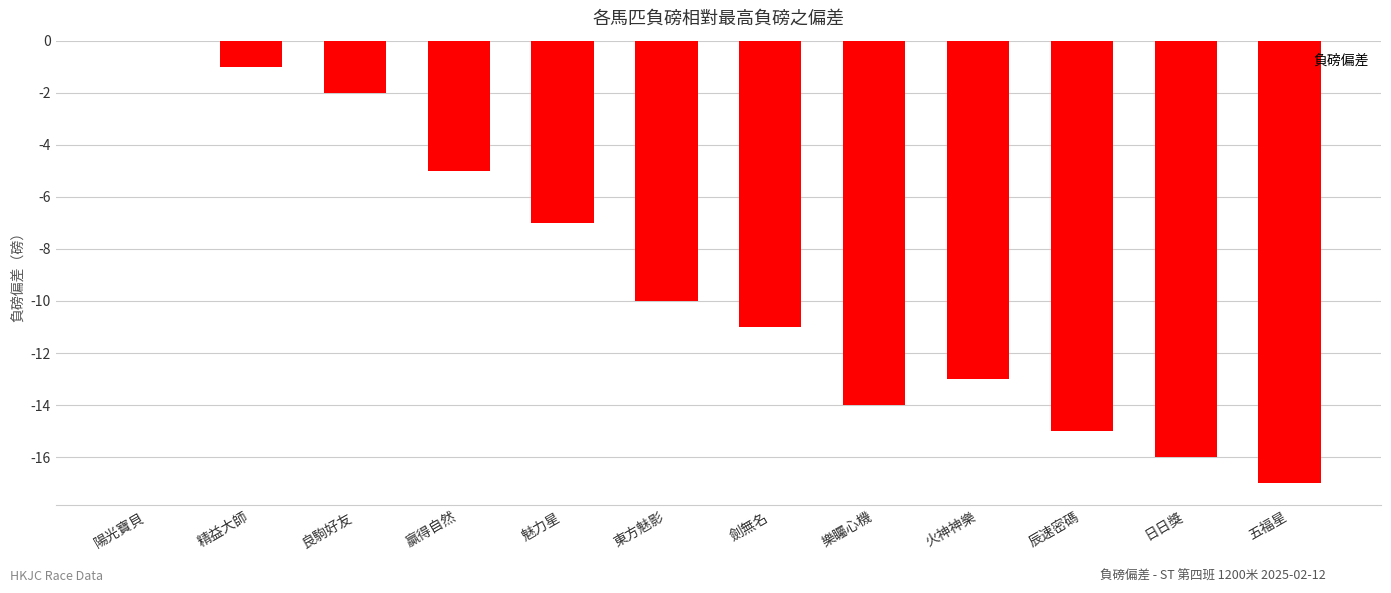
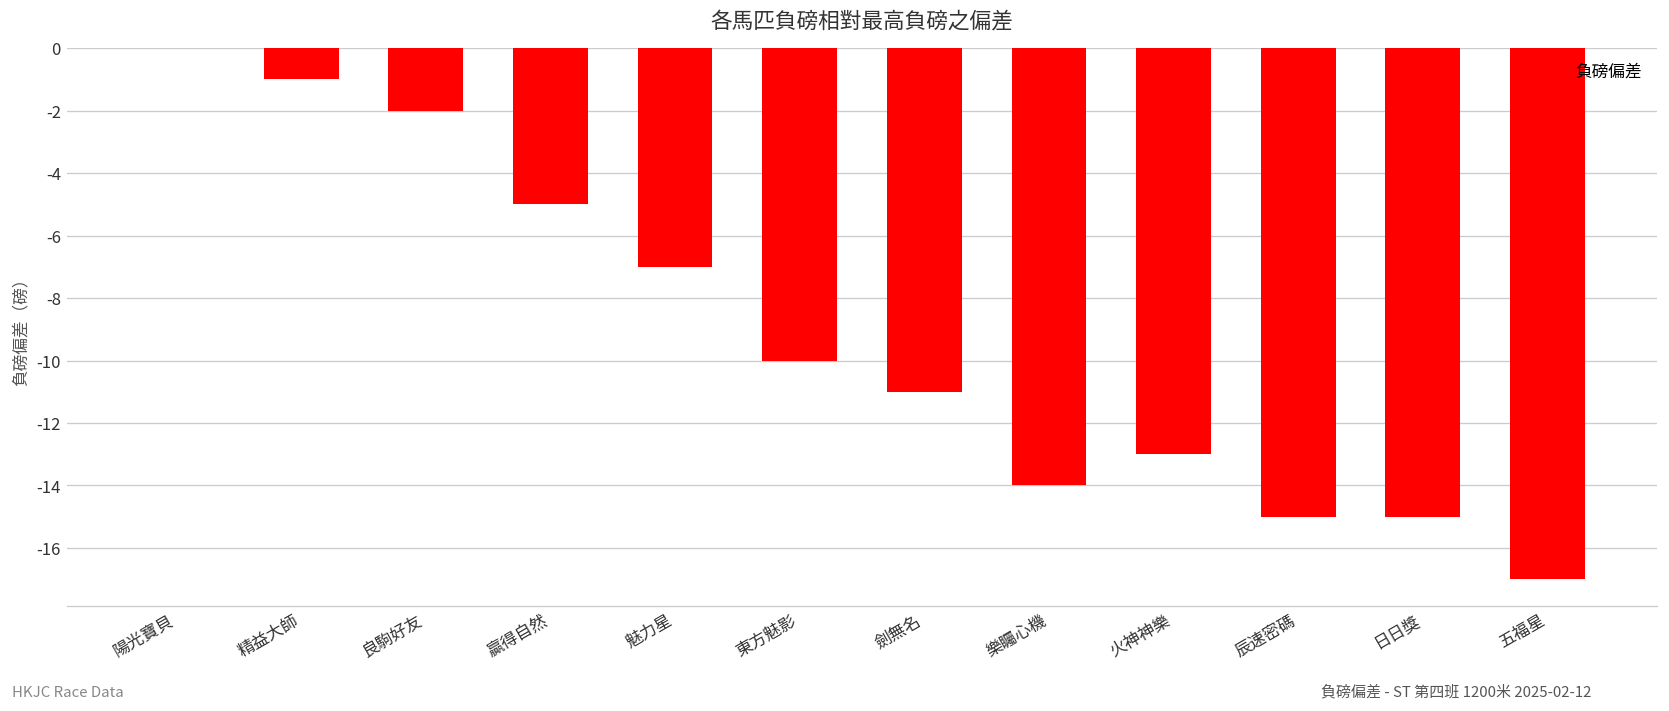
  {
    "陽光寶貝": 0.0,
    "精益大師": -1.0,
    "良駒好友": -2.0,
    "贏得自然": -5.0,
    "魅力星": -7.0,
    "東方魅影": -10.0,
    "劍無名": -11.0,
    "樂矚心機": -14.0,
    "火神神樂": -13.0,
    "辰速密碼": -15.0,
-   "日日獎": -16.0,
+   "日日獎": -15.0,
    "五福星": -17.0
  }
